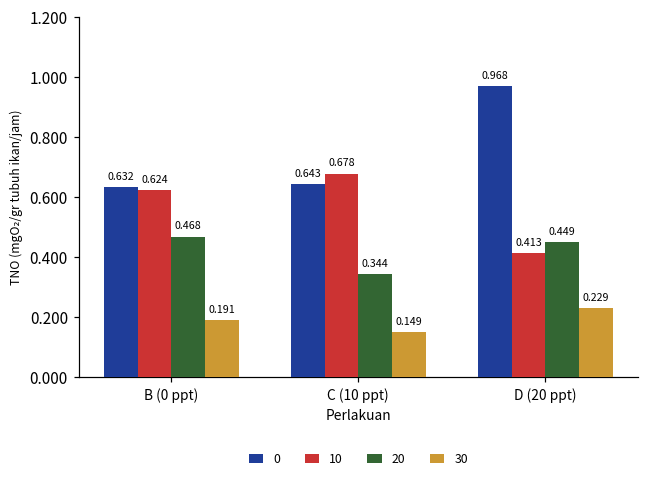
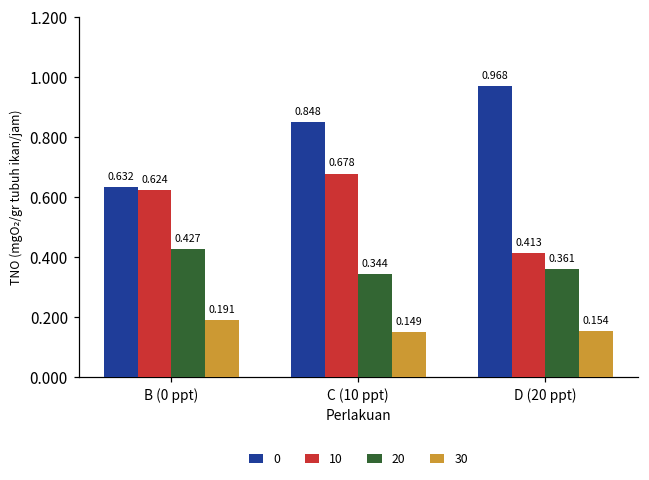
  {
    "0": {
      "B (0 ppt)": 0.632,
-     "C (10 ppt)": 0.643,
+     "C (10 ppt)": 0.848,
      "D (20 ppt)": 0.968
    },
    "10": {
      "B (0 ppt)": 0.624,
      "C (10 ppt)": 0.678,
      "D (20 ppt)": 0.413
    },
    "20": {
-     "B (0 ppt)": 0.468,
+     "B (0 ppt)": 0.427,
      "C (10 ppt)": 0.344,
-     "D (20 ppt)": 0.449
+     "D (20 ppt)": 0.361
    },
    "30": {
      "B (0 ppt)": 0.191,
      "C (10 ppt)": 0.149,
-     "D (20 ppt)": 0.229
+     "D (20 ppt)": 0.154
    }
  }
